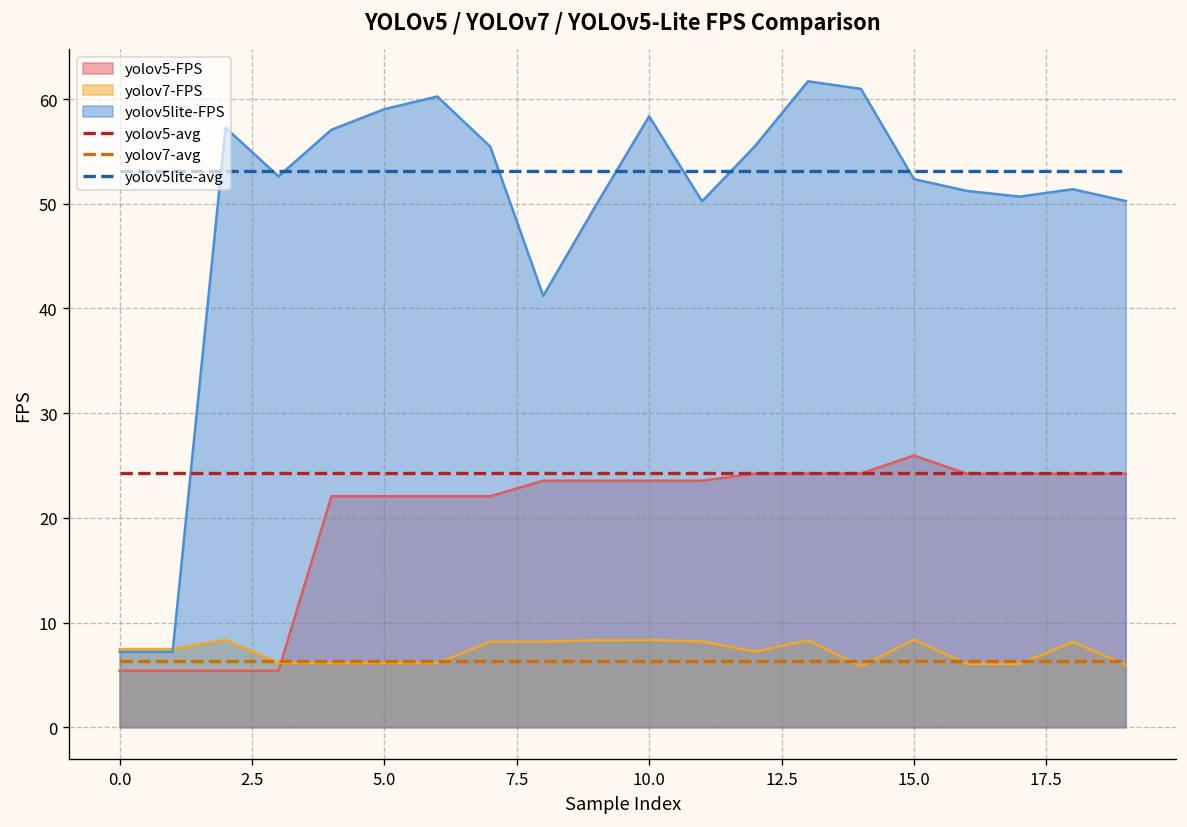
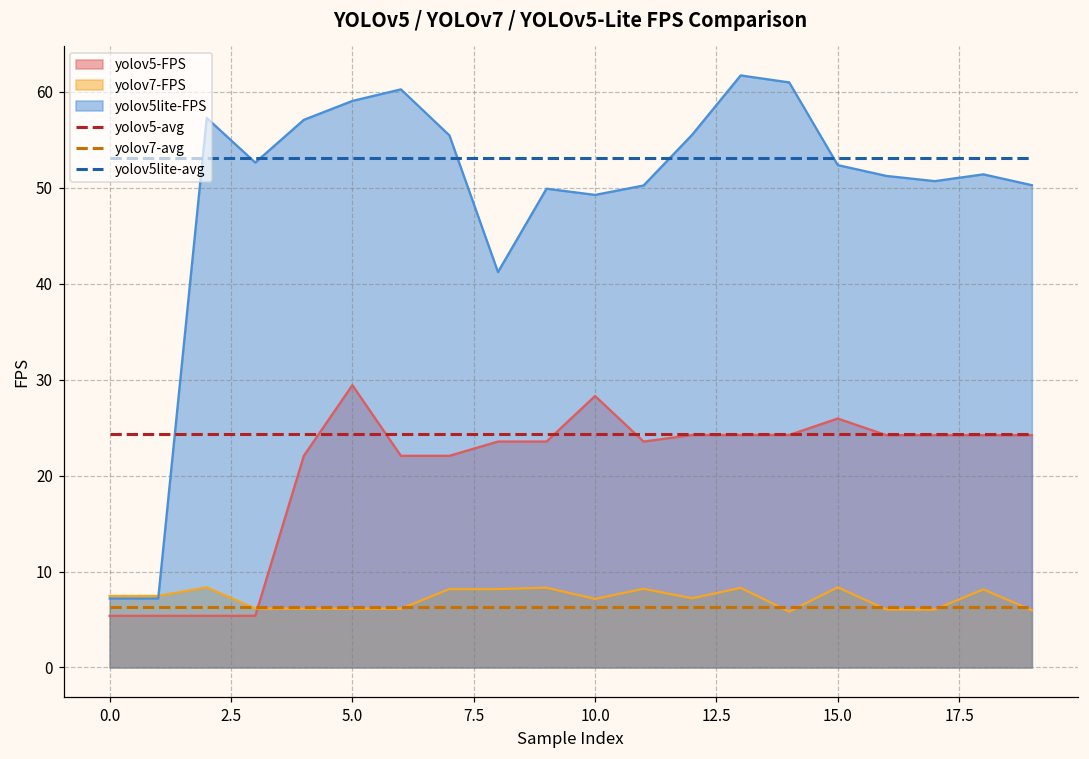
  {
    "yolov5-FPS": {
      "0.0": 5,
-     "5.0": 22,
-     "10.0": 24,
+     "5.0": 29,
+     "10.0": 28,
      "15.0": 26
    },
    "yolov7-FPS": {
-     "10.0": 8,
+     "10.0": 7,
      "15.0": 8
    },
    "yolov5lite-FPS": {
      "5.0": 59,
-     "10.0": 58,
+     "10.0": 49,
      "15.0": 52
    },
    "yolov5-avg": {
      "0.0": 24,
      "5.0": 24,
      "10.0": 24,
      "15.0": 24
    },
    "yolov7-avg": {
      "0.0": 6,
      "10.0": 6,
      "15.0": 6
    },
    "yolov5lite-avg": {
      "5.0": 53,
      "10.0": 53,
      "15.0": 53
    }
  }
